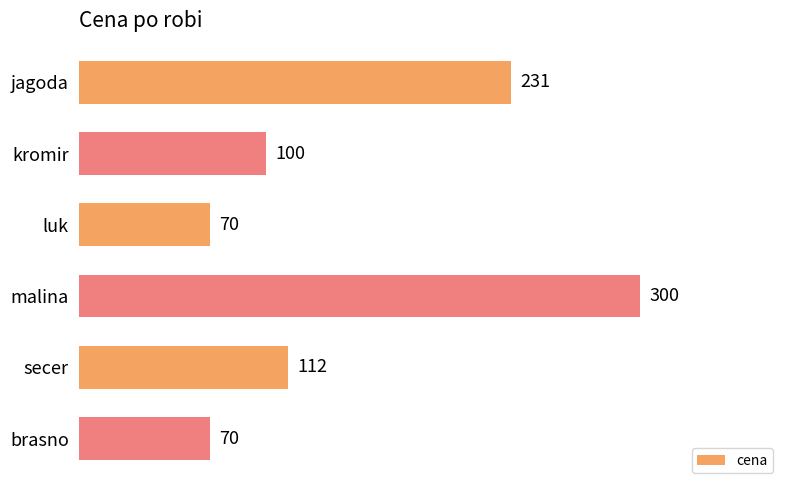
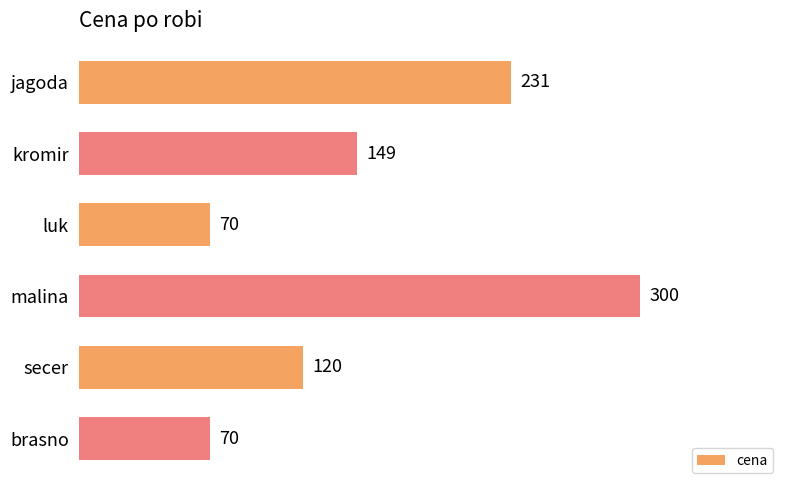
  {
    "jagoda": 231,
-   "kromir": 100,
+   "kromir": 149,
    "luk": 70,
    "malina": 300,
-   "secer": 112,
+   "secer": 120,
    "brasno": 70
  }
